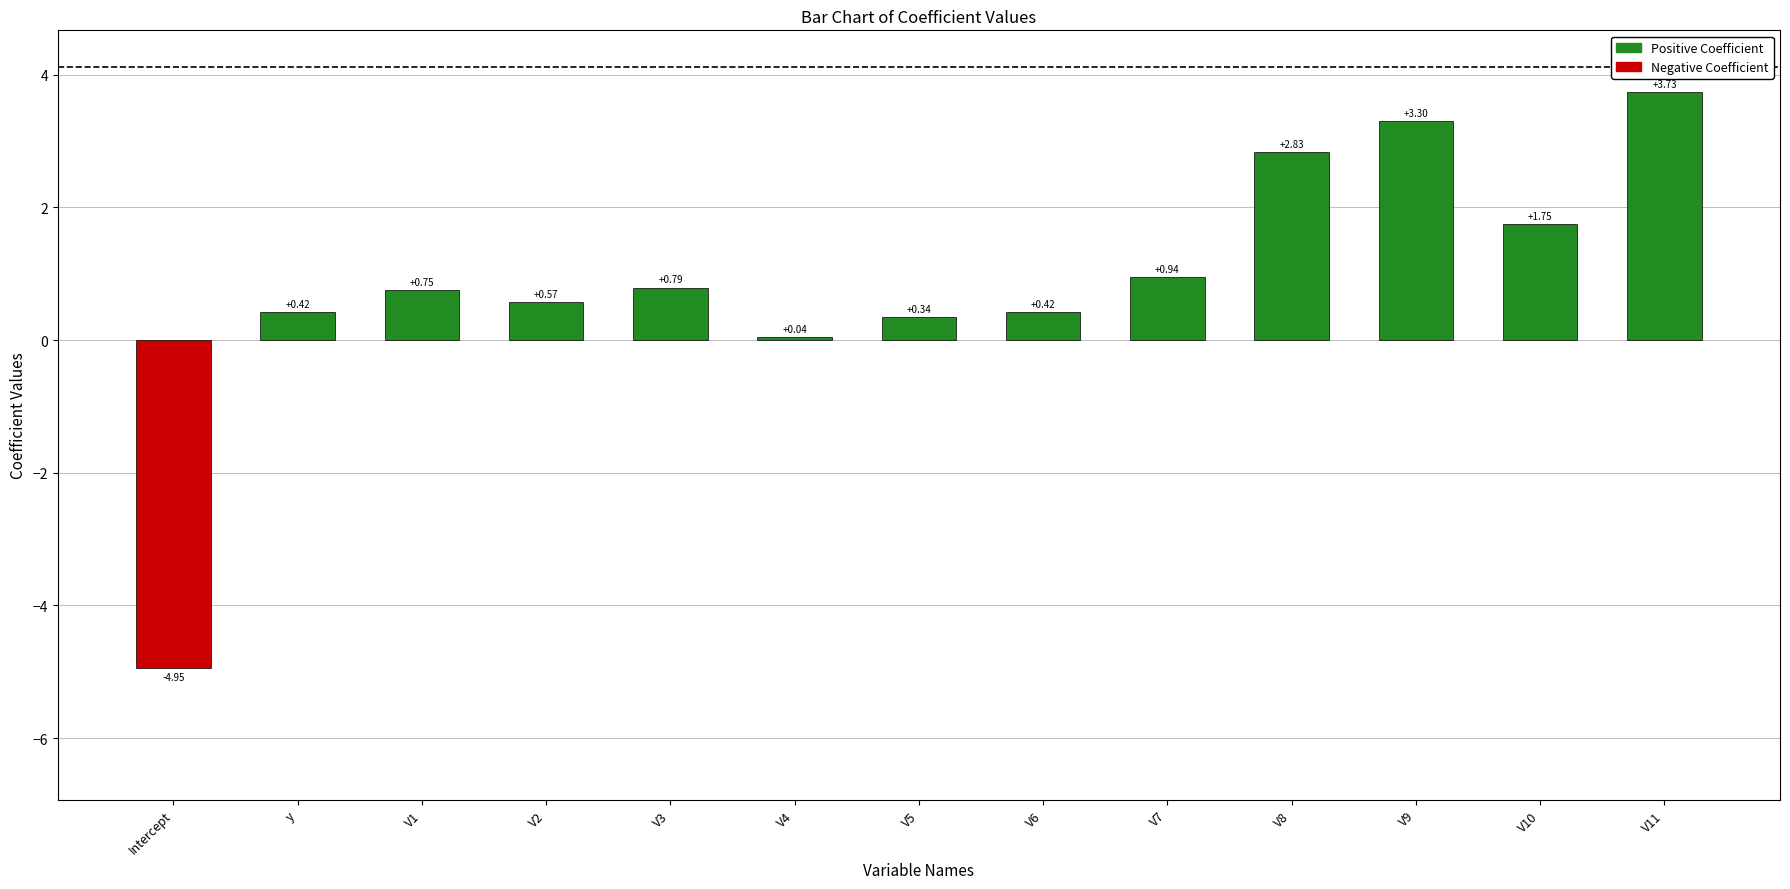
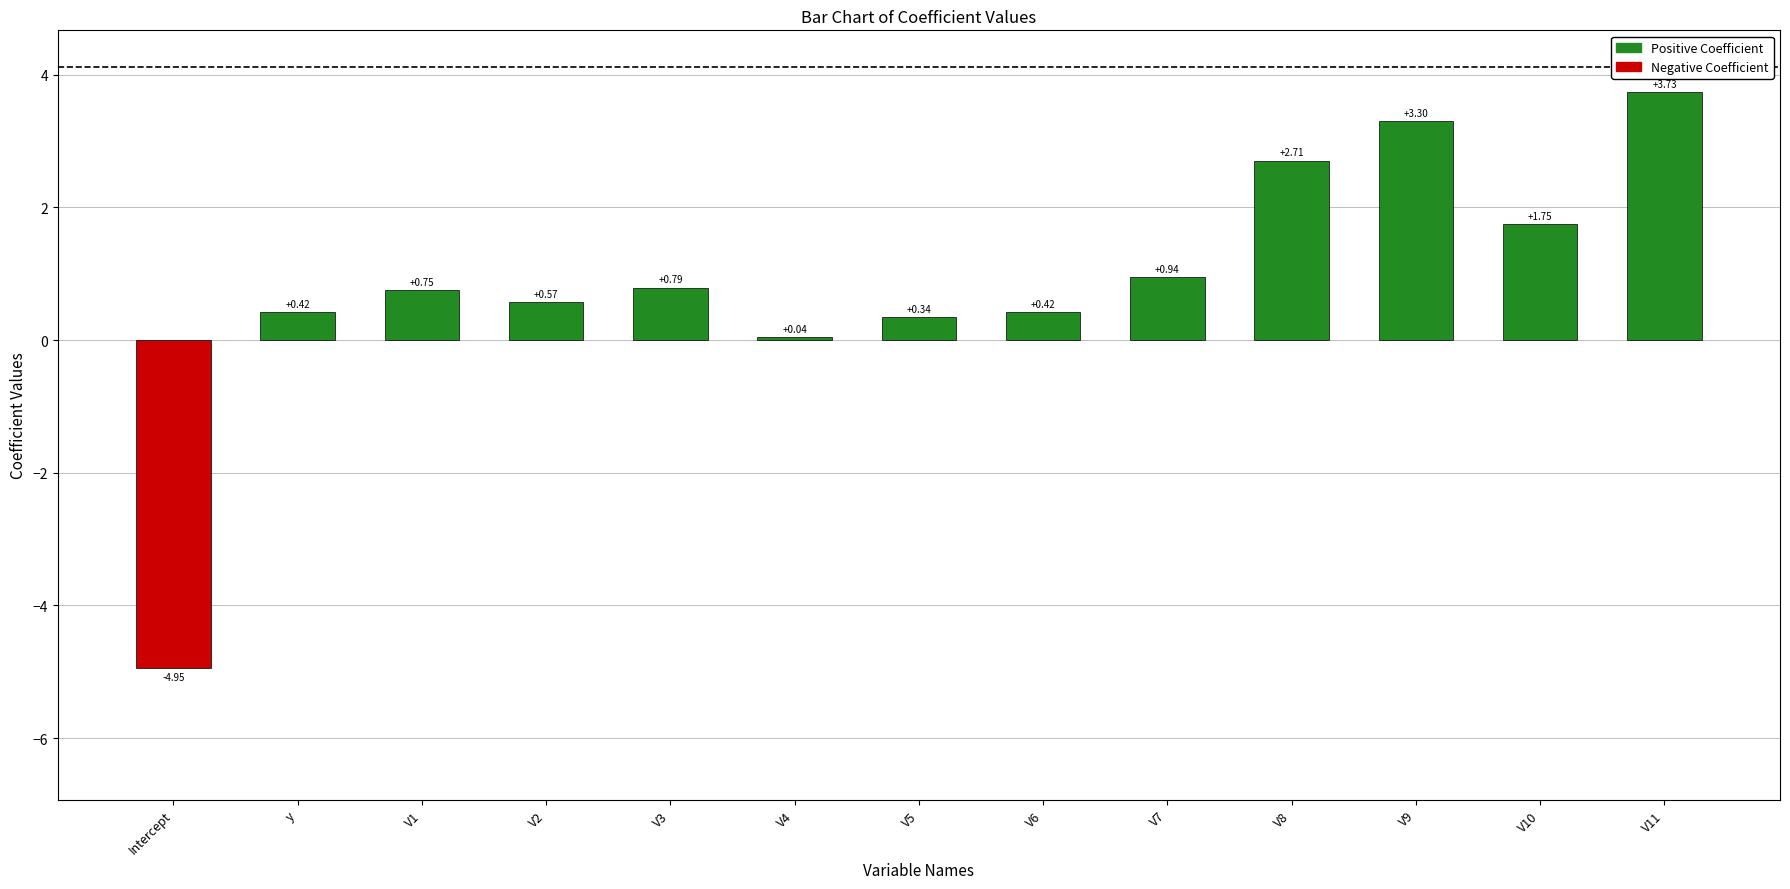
  {
    "Intercept": "-4.95",
    "y": "+0.42",
    "V1": "+0.75",
    "V2": "+0.57",
    "V3": "+0.79",
    "V4": "+0.04",
    "V5": "+0.34",
    "V6": "+0.42",
    "V7": "+0.94",
-   "V8": "+2.83",
+   "V8": "+2.71",
    "V9": "+3.30",
    "V10": "+1.75",
    "V11": "+3.73"
  }
